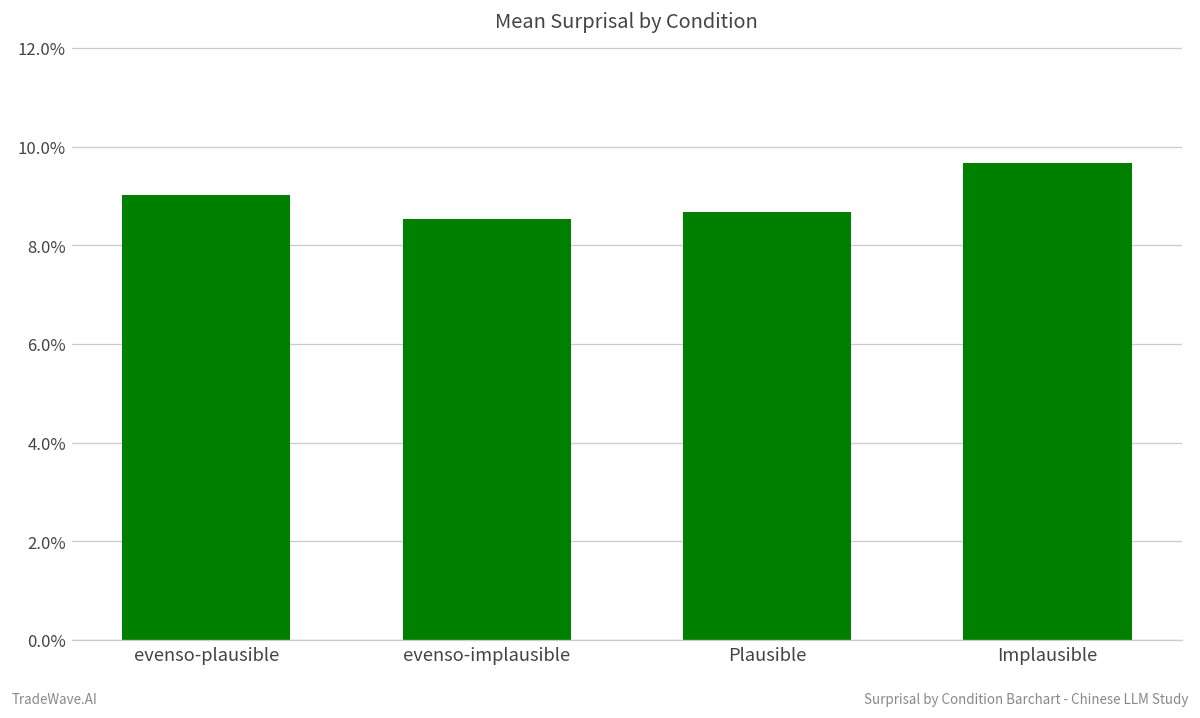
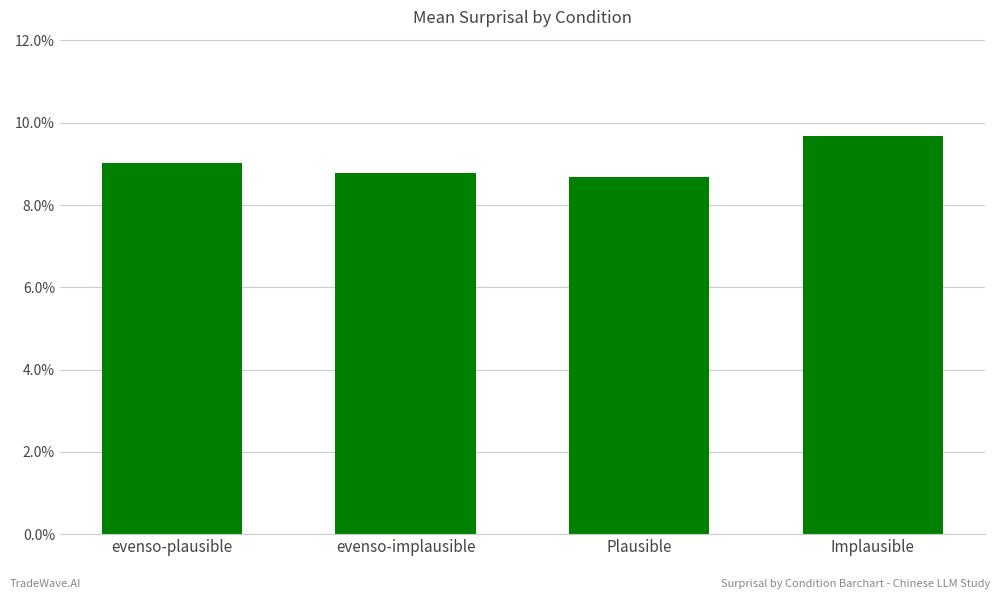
  {
    "evenso-plausible": "9.0%",
-   "evenso-implausible": "8.5%",
+   "evenso-implausible": "8.8%",
    "Plausible": "8.7%",
    "Implausible": "9.7%"
  }
